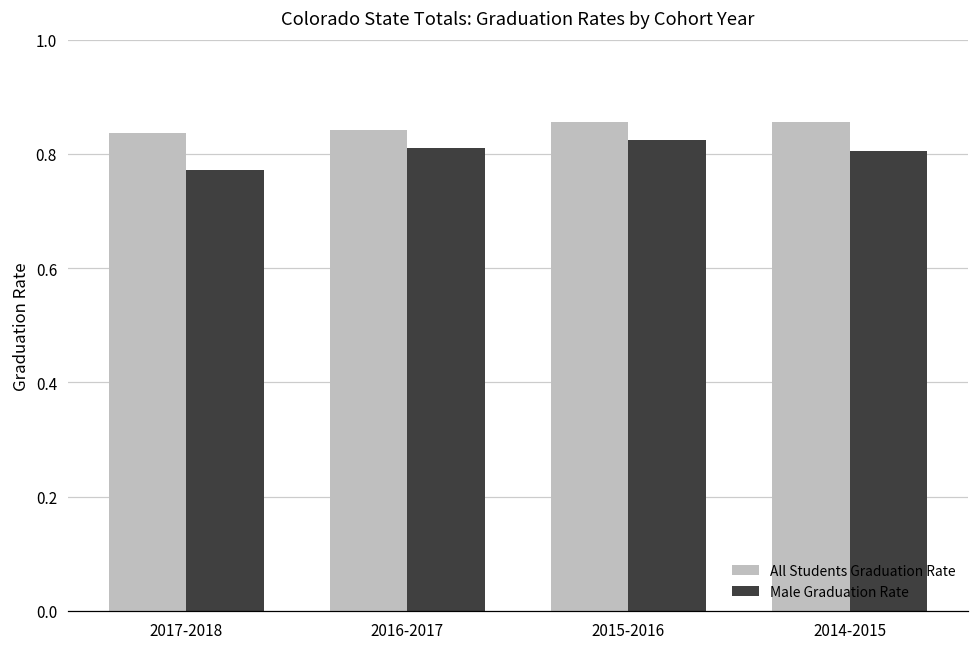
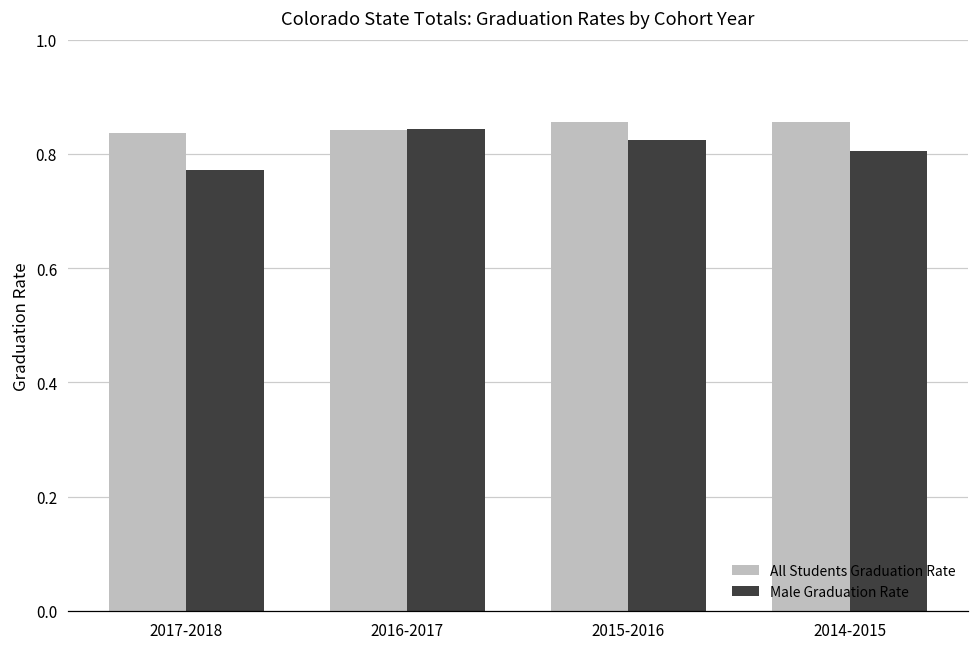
  {
    "All Students Graduation Rate": {
      "2017-2018": 0.84,
      "2016-2017": 0.84,
      "2015-2016": 0.86,
      "2014-2015": 0.86
    },
    "Male Graduation Rate": {
      "2017-2018": 0.77,
-     "2016-2017": 0.81,
+     "2016-2017": 0.84,
      "2015-2016": 0.82,
      "2014-2015": 0.80
    }
  }
